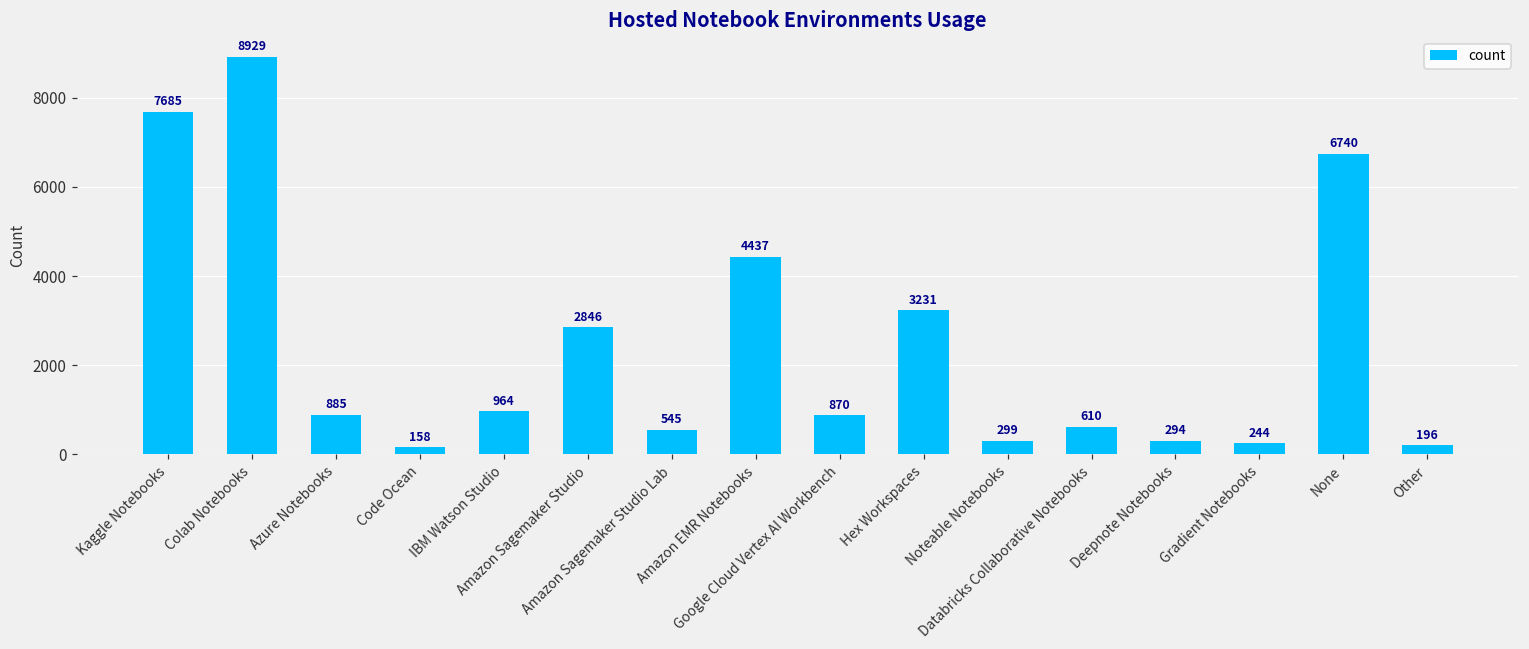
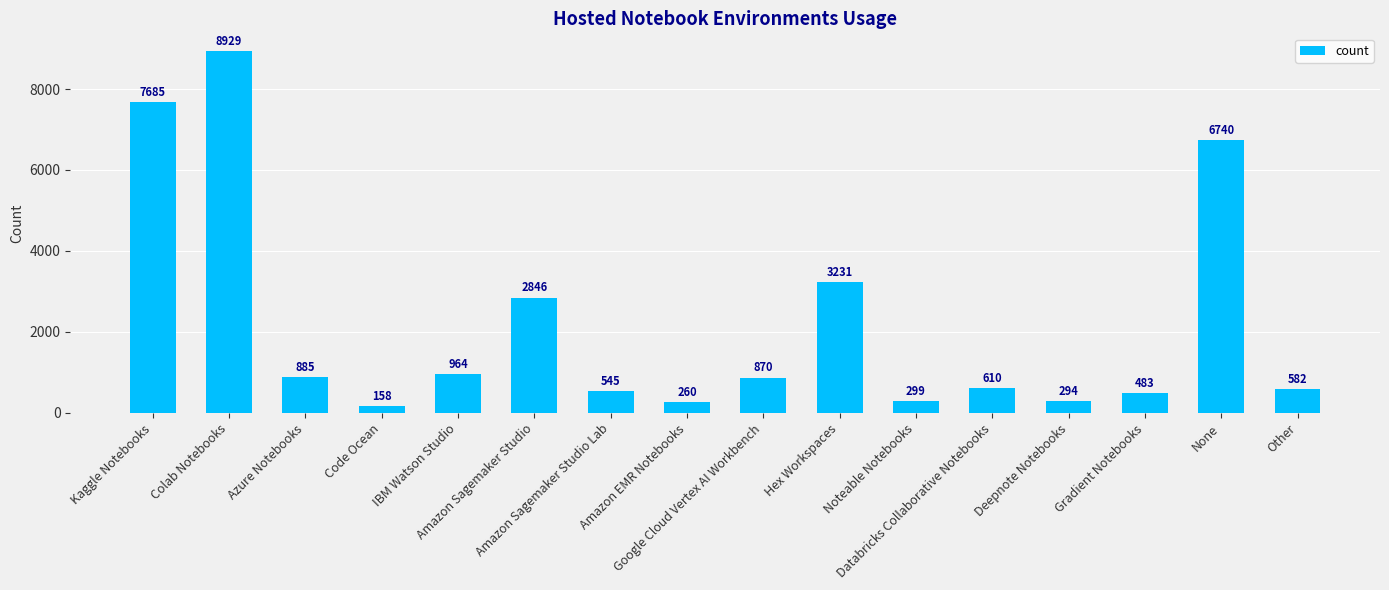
  {
    "Kaggle Notebooks": 7685,
    "Colab Notebooks": 8929,
    "Azure Notebooks": 885,
    "Code Ocean": 158,
    "IBM Watson Studio": 964,
    "Amazon Sagemaker Studio": 2846,
    "Amazon Sagemaker Studio Lab": 545,
-   "Amazon EMR Notebooks": 4437,
+   "Amazon EMR Notebooks": 260,
    "Google Cloud Vertex AI Workbench": 870,
    "Hex Workspaces": 3231,
    "Noteable Notebooks": 299,
    "Databricks Collaborative Notebooks": 610,
    "Deepnote Notebooks": 294,
-   "Gradient Notebooks": 244,
+   "Gradient Notebooks": 483,
    "None": 6740,
-   "Other": 196
+   "Other": 582
  }
